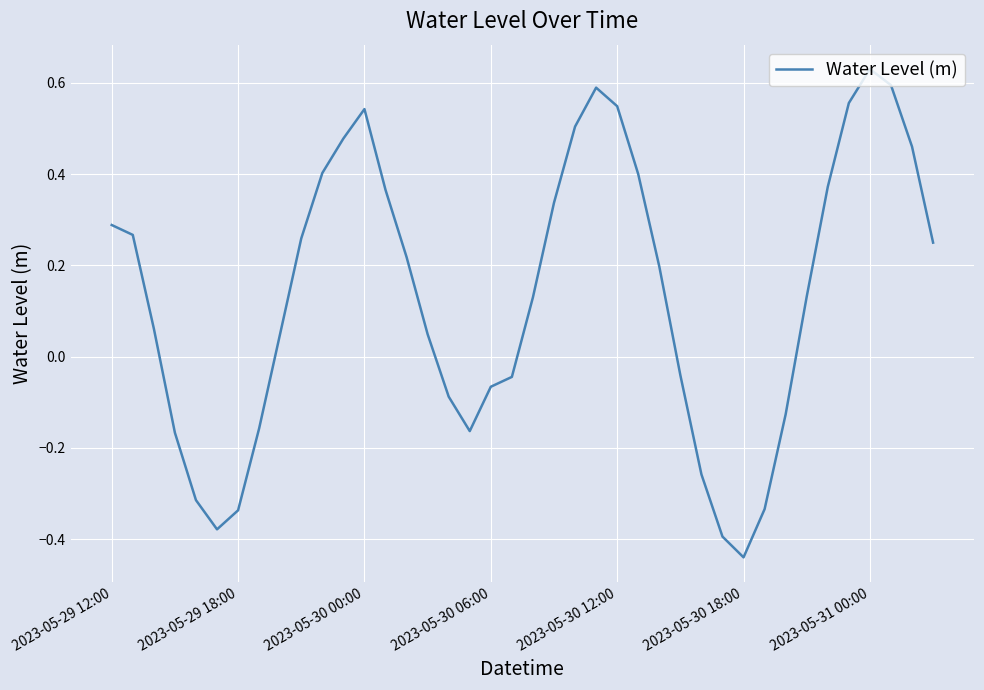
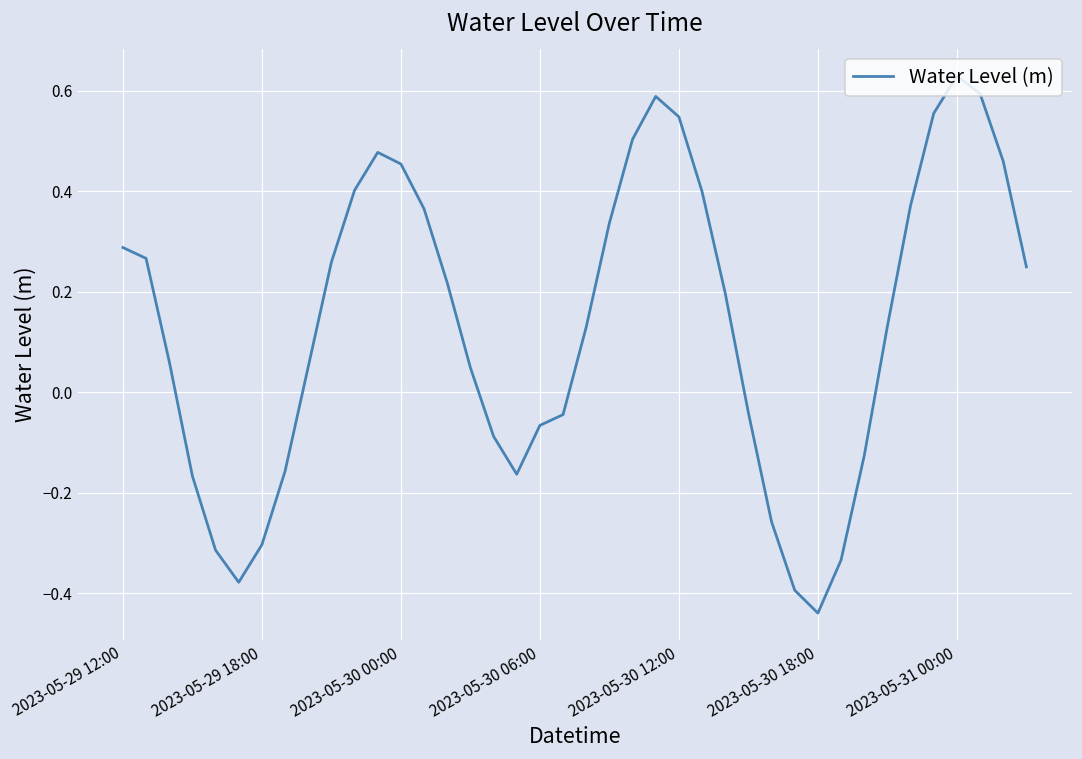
  {
    "2023-05-29 12:00": 0.29,
-   "2023-05-29 18:00": -0.34,
-   "2023-05-30 00:00": 0.54,
+   "2023-05-29 18:00": -0.30,
+   "2023-05-30 00:00": 0.45,
    "2023-05-30 06:00": -0.07,
    "2023-05-30 12:00": 0.55,
    "2023-05-30 18:00": -0.44
  }
